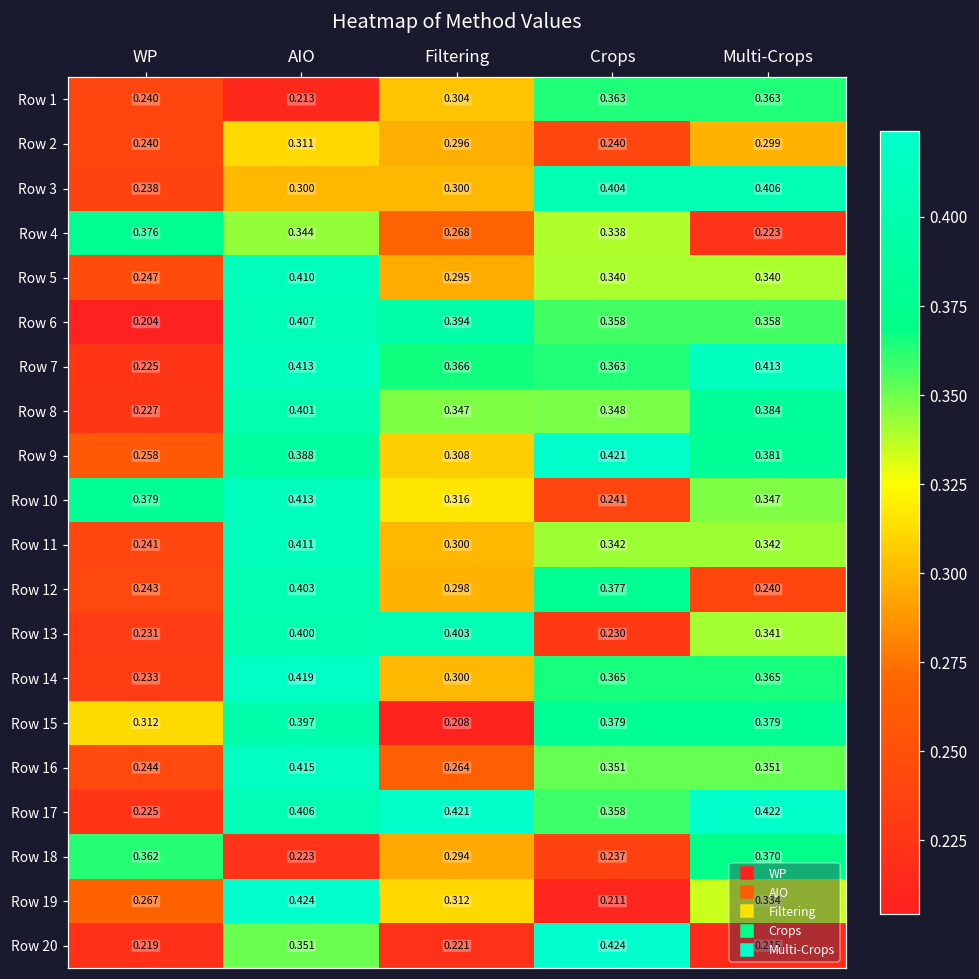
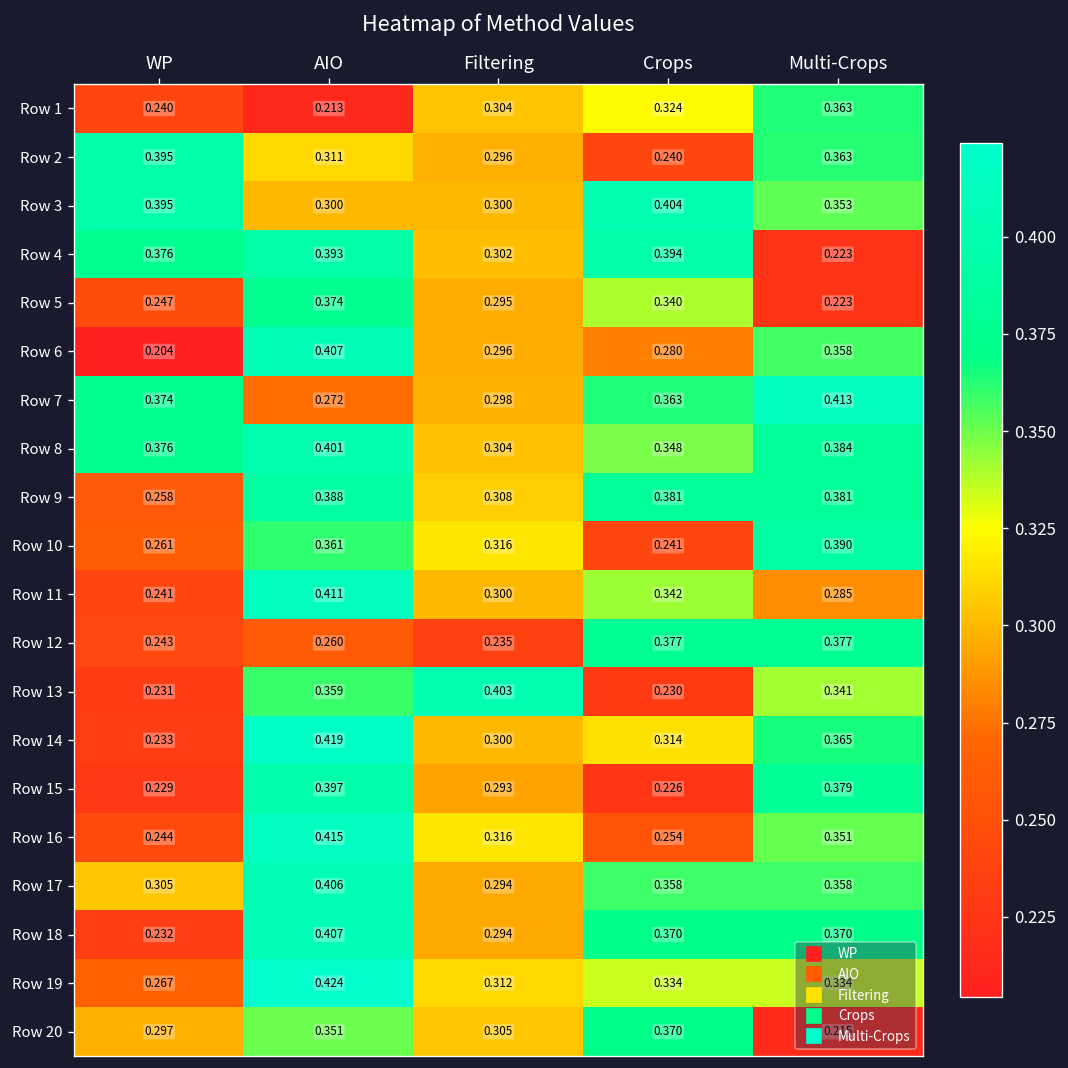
  {
    "Row 1": {
-     "Crops": 0.363
+     "Crops": 0.324
    },
    "Row 2": {
-     "WP": 0.240,
-     "Multi-Crops": 0.299
+     "WP": 0.395,
+     "Multi-Crops": 0.363
    },
    "Row 3": {
-     "WP": 0.238,
-     "Multi-Crops": 0.406
+     "WP": 0.395,
+     "Multi-Crops": 0.353
    },
    "Row 4": {
-     "AIO": 0.344,
-     "Filtering": 0.268,
-     "Crops": 0.338
+     "AIO": 0.393,
+     "Filtering": 0.302,
+     "Crops": 0.394
    },
    "Row 5": {
-     "AIO": 0.410,
-     "Multi-Crops": 0.340
+     "AIO": 0.374,
+     "Multi-Crops": 0.223
    },
    "Row 6": {
-     "Filtering": 0.394,
-     "Crops": 0.358
+     "Filtering": 0.296,
+     "Crops": 0.280
    },
    "Row 7": {
-     "WP": 0.225,
-     "AIO": 0.413,
-     "Filtering": 0.366
+     "WP": 0.374,
+     "AIO": 0.272,
+     "Filtering": 0.298
    },
    "Row 8": {
-     "WP": 0.227,
-     "Filtering": 0.347
+     "WP": 0.376,
+     "Filtering": 0.304
    },
    "Row 9": {
-     "Crops": 0.421
+     "Crops": 0.381
    },
    "Row 10": {
-     "WP": 0.379,
-     "AIO": 0.413,
-     "Multi-Crops": 0.347
+     "WP": 0.261,
+     "AIO": 0.361,
+     "Multi-Crops": 0.390
    },
    "Row 11": {
-     "Multi-Crops": 0.342
+     "Multi-Crops": 0.285
    },
    "Row 12": {
-     "AIO": 0.403,
-     "Filtering": 0.298,
-     "Multi-Crops": 0.240
+     "AIO": 0.260,
+     "Filtering": 0.235,
+     "Multi-Crops": 0.377
    },
    "Row 13": {
-     "AIO": 0.400
+     "AIO": 0.359
    },
    "Row 14": {
-     "Crops": 0.365
+     "Crops": 0.314
    },
    "Row 15": {
-     "WP": 0.312,
-     "Filtering": 0.208,
-     "Crops": 0.379
+     "WP": 0.229,
+     "Filtering": 0.293,
+     "Crops": 0.226
    },
    "Row 16": {
-     "Filtering": 0.264,
-     "Crops": 0.351
+     "Filtering": 0.316,
+     "Crops": 0.254
    },
    "Row 17": {
-     "WP": 0.225,
-     "Filtering": 0.421,
-     "Multi-Crops": 0.422
+     "WP": 0.305,
+     "Filtering": 0.294,
+     "Multi-Crops": 0.358
    },
    "Row 18": {
-     "WP": 0.362,
-     "AIO": 0.223,
-     "Crops": 0.237
+     "WP": 0.232,
+     "AIO": 0.407,
+     "Crops": 0.370
    },
    "Row 19": {
-     "Crops": 0.211
+     "Crops": 0.334
    },
    "Row 20": {
-     "WP": 0.219,
-     "Filtering": 0.221,
-     "Crops": 0.424
+     "WP": 0.297,
+     "Filtering": 0.305,
+     "Crops": 0.370
    }
  }
